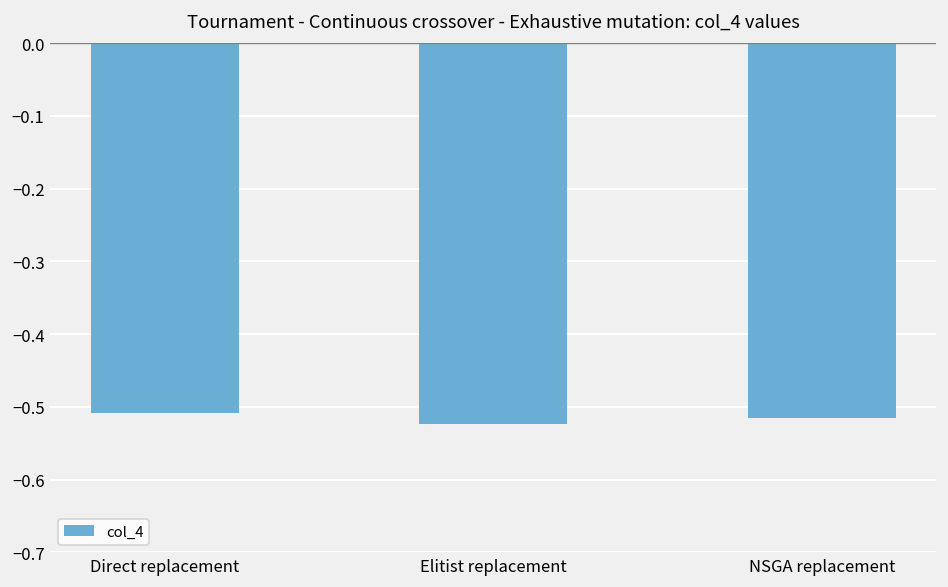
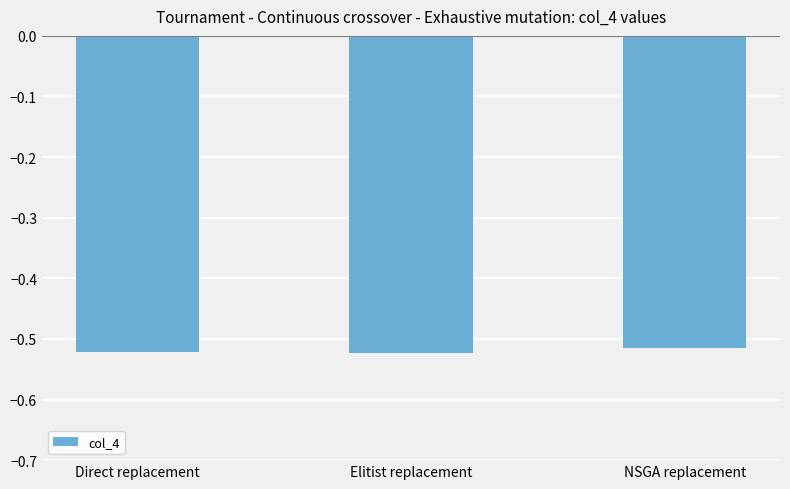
  {
-   "Direct replacement": -0.51,
+   "Direct replacement": -0.52,
    "Elitist replacement": -0.52,
    "NSGA replacement": -0.52
  }
